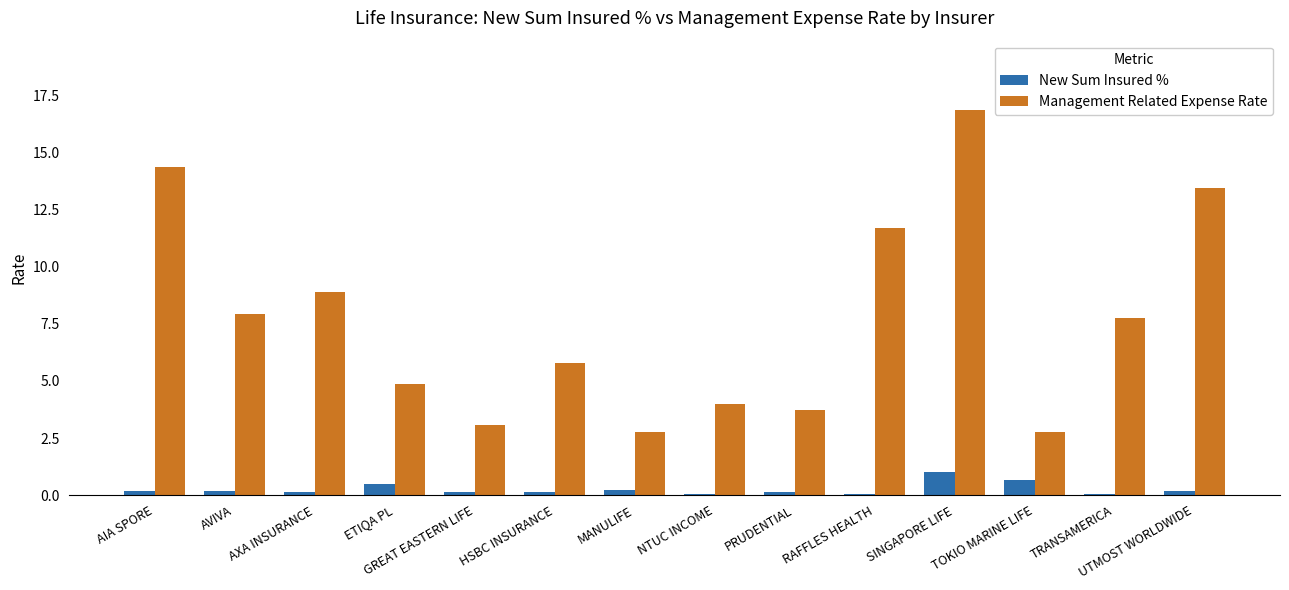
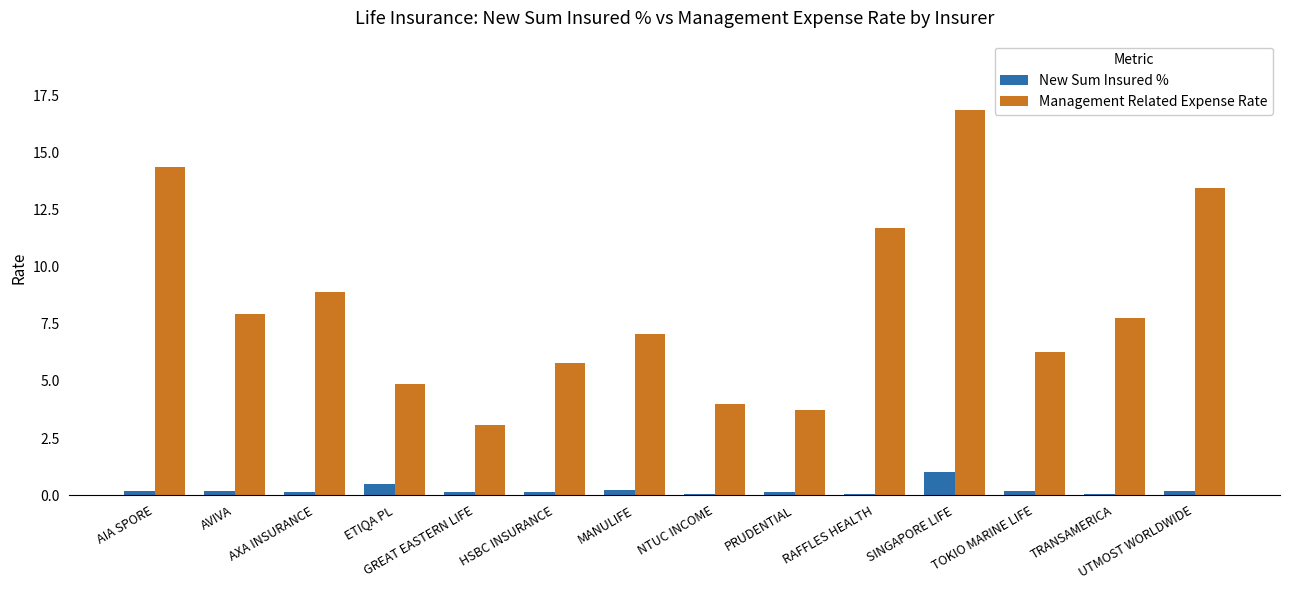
  {
    "New Sum Insured %": {
      "AIA SPORE": 0.2,
      "AVIVA": 0.2,
      "AXA INSURANCE": 0.1,
      "ETIQA PL": 0.5,
      "GREAT EASTERN LIFE": 0.1,
      "HSBC INSURANCE": 0.1,
      "MANULIFE": 0.2,
      "PRUDENTIAL": 0.1,
      "SINGAPORE LIFE": 1.0,
-     "TOKIO MARINE LIFE": 0.7,
+     "TOKIO MARINE LIFE": 0.2,
      "UTMOST WORLDWIDE": 0.2
    },
    "Management Related Expense Rate": {
      "AIA SPORE": 14.4,
      "AVIVA": 7.9,
      "AXA INSURANCE": 8.9,
      "ETIQA PL": 4.9,
      "GREAT EASTERN LIFE": 3.1,
      "HSBC INSURANCE": 5.8,
-     "MANULIFE": 2.8,
+     "MANULIFE": 7.1,
      "NTUC INCOME": 4.0,
      "PRUDENTIAL": 3.7,
      "RAFFLES HEALTH": 11.7,
      "SINGAPORE LIFE": 16.9,
-     "TOKIO MARINE LIFE": 2.8,
+     "TOKIO MARINE LIFE": 6.3,
      "TRANSAMERICA": 7.8,
      "UTMOST WORLDWIDE": 13.5
    }
  }
